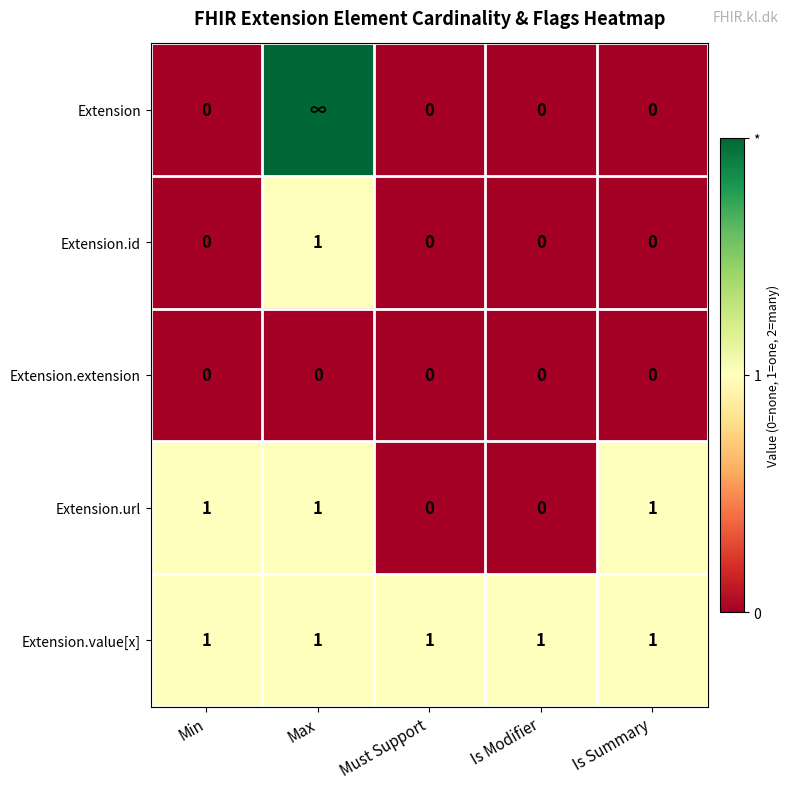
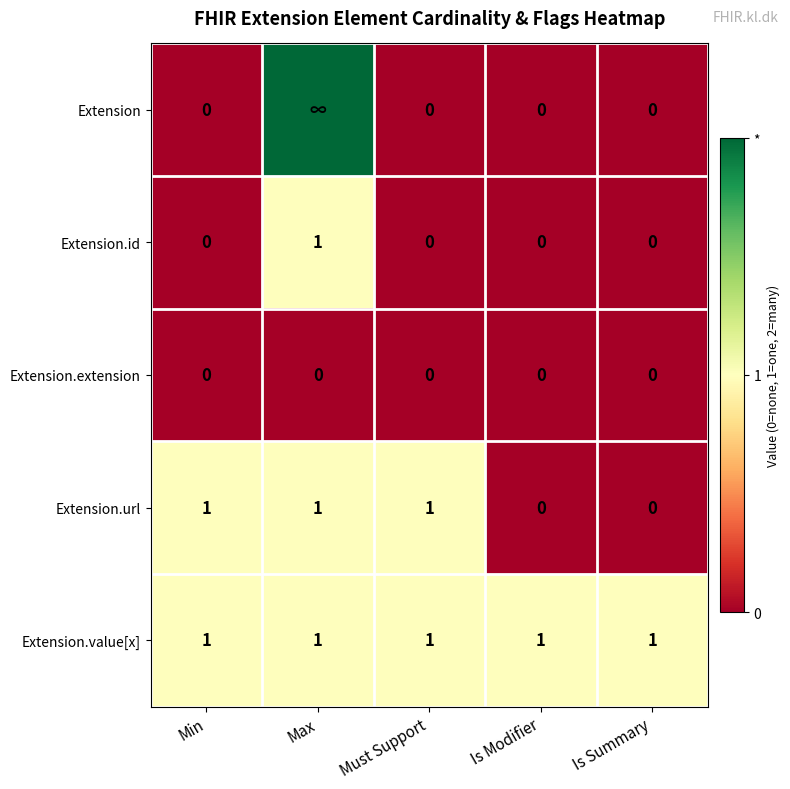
  {
    "Extension": {
      "Min": 0,
      "Must Support": 0,
      "Is Modifier": 0,
      "Is Summary": 0
    },
    "Extension.id": {
      "Min": 0,
      "Max": 1,
      "Must Support": 0,
      "Is Modifier": 0,
      "Is Summary": 0
    },
    "Extension.extension": {
      "Min": 0,
      "Max": 0,
      "Must Support": 0,
      "Is Modifier": 0,
      "Is Summary": 0
    },
    "Extension.url": {
      "Min": 1,
      "Max": 1,
-     "Must Support": 0,
+     "Must Support": 1,
      "Is Modifier": 0,
-     "Is Summary": 1
+     "Is Summary": 0
    },
    "Extension.value[x]": {
      "Min": 1,
      "Max": 1,
      "Must Support": 1,
      "Is Modifier": 1,
      "Is Summary": 1
    }
  }
